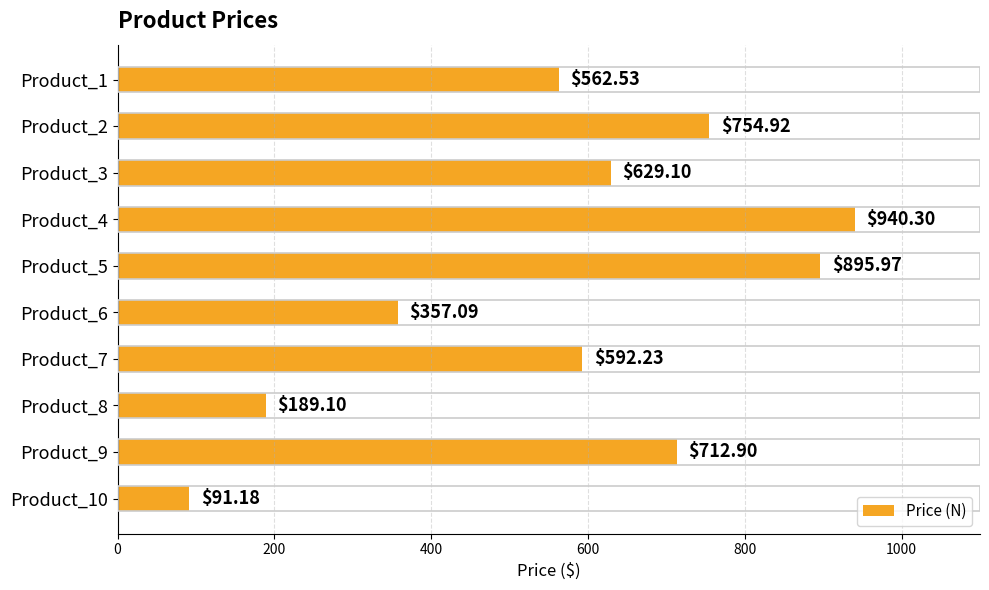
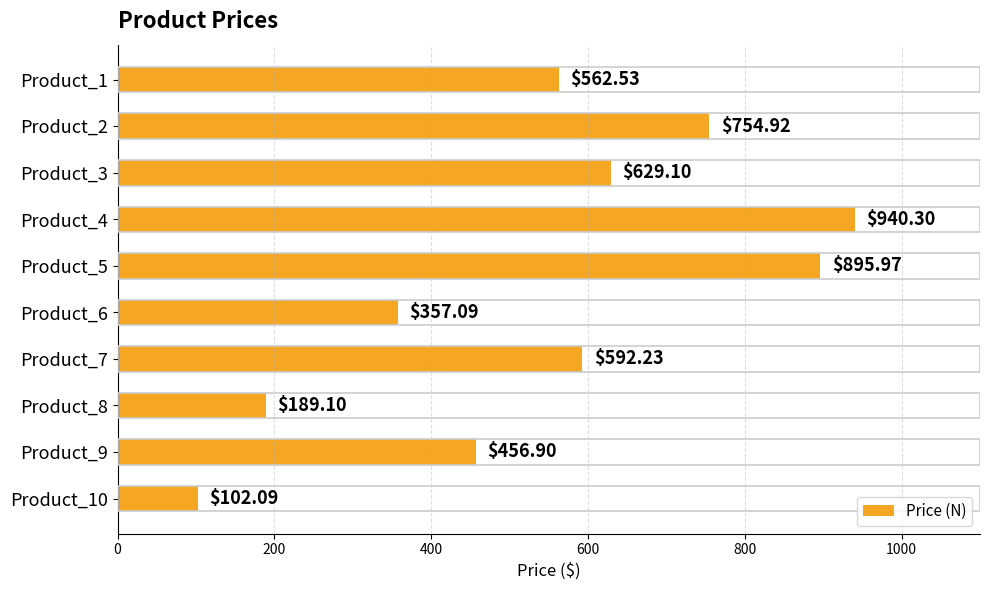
  {
    "Product_1": "$562.53",
    "Product_2": "$754.92",
    "Product_3": "$629.10",
    "Product_4": "$940.30",
    "Product_5": "$895.97",
    "Product_6": "$357.09",
    "Product_7": "$592.23",
    "Product_8": "$189.10",
-   "Product_9": "$712.90",
-   "Product_10": "$91.18"
+   "Product_9": "$456.90",
+   "Product_10": "$102.09"
  }
